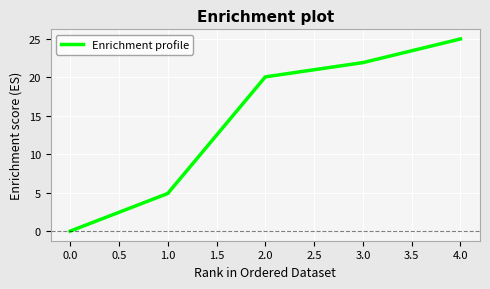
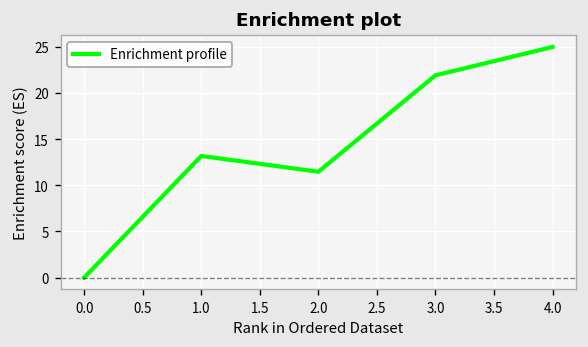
  {
    "0.0": 0,
-   "1.0": 5,
-   "2.0": 20,
+   "1.0": 13,
+   "2.0": 11,
    "3.0": 22,
    "4.0": 25
  }
